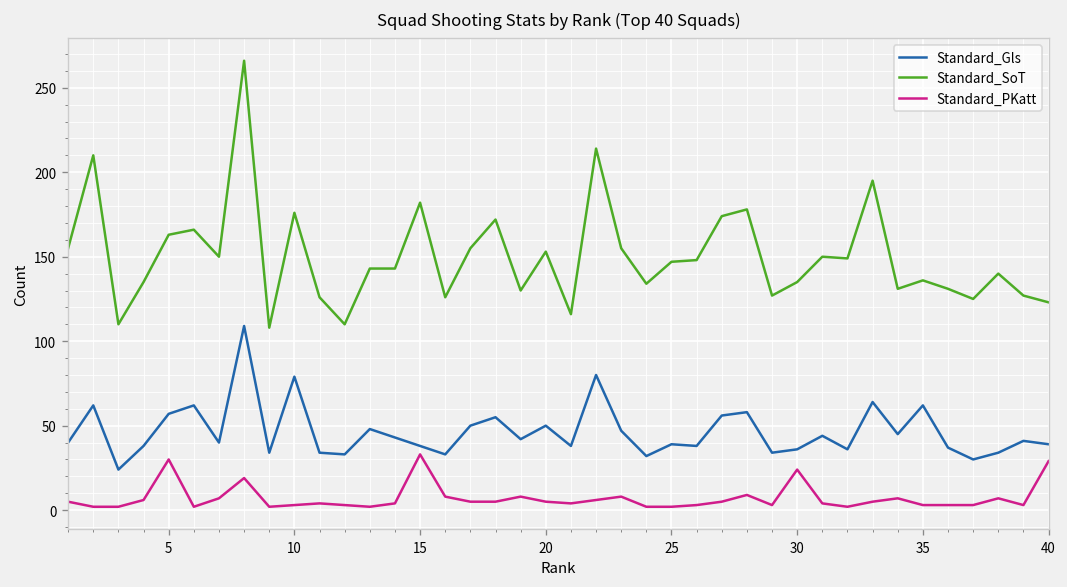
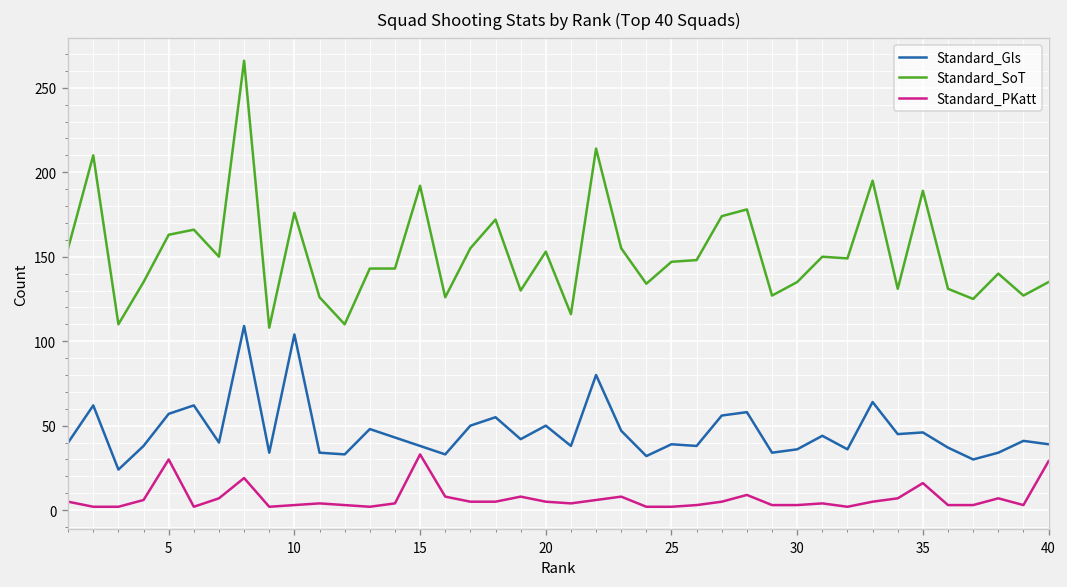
  {
    "Standard_Gls": {
      "5": 57,
-     "10": 79,
+     "10": 104,
      "15": 38,
      "20": 50,
      "25": 39,
      "30": 36,
-     "35": 62,
+     "35": 46,
      "40": 39
    },
    "Standard_SoT": {
      "5": 163,
      "10": 176,
-     "15": 182,
+     "15": 192,
      "20": 153,
      "25": 147,
      "30": 135,
-     "35": 136,
-     "40": 123
+     "35": 189,
+     "40": 135
    },
    "Standard_PKatt": {
      "5": 30,
      "10": 3,
      "15": 33,
      "20": 5,
      "25": 2,
-     "30": 24,
-     "35": 3,
+     "30": 3,
+     "35": 16,
      "40": 29
    }
  }
